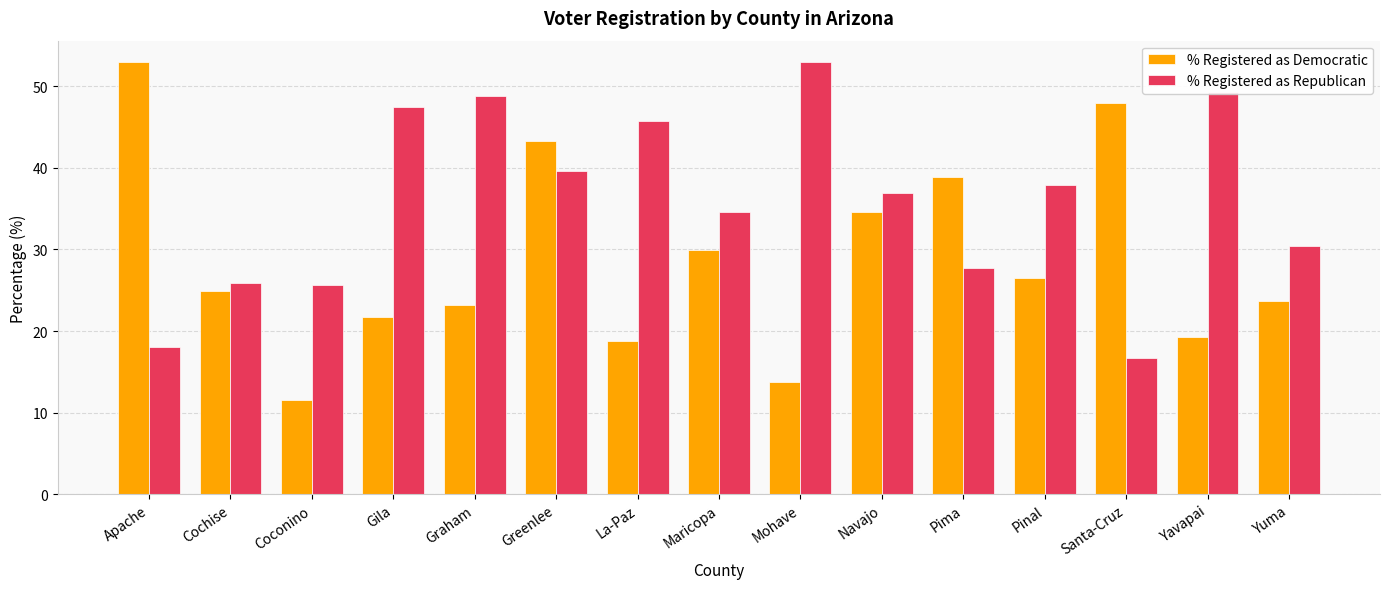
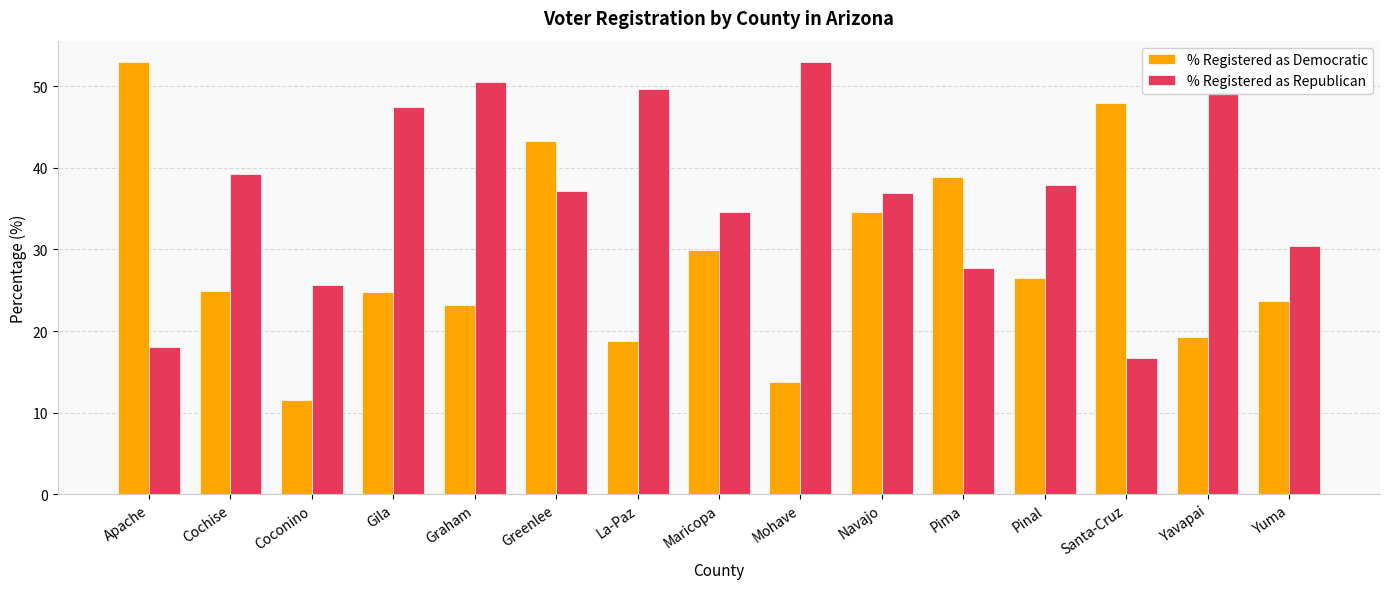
  {
    "% Registered as Democratic": {
      "Apache": 53,
      "Cochise": 25,
      "Coconino": 12,
-     "Gila": 22,
+     "Gila": 25,
      "Graham": 23,
      "Greenlee": 43,
      "La-Paz": 19,
      "Maricopa": 30,
      "Mohave": 14,
      "Navajo": 35,
      "Pima": 39,
      "Pinal": 26,
      "Santa-Cruz": 48,
      "Yavapai": 19,
      "Yuma": 24
    },
    "% Registered as Republican": {
      "Apache": 18,
-     "Cochise": 26,
+     "Cochise": 39,
      "Coconino": 26,
      "Gila": 47,
-     "Graham": 49,
-     "Greenlee": 40,
-     "La-Paz": 46,
+     "Graham": 51,
+     "Greenlee": 37,
+     "La-Paz": 50,
      "Maricopa": 35,
      "Mohave": 53,
      "Navajo": 37,
      "Pima": 28,
      "Pinal": 38,
      "Santa-Cruz": 17,
      "Yuma": 30
    }
  }
